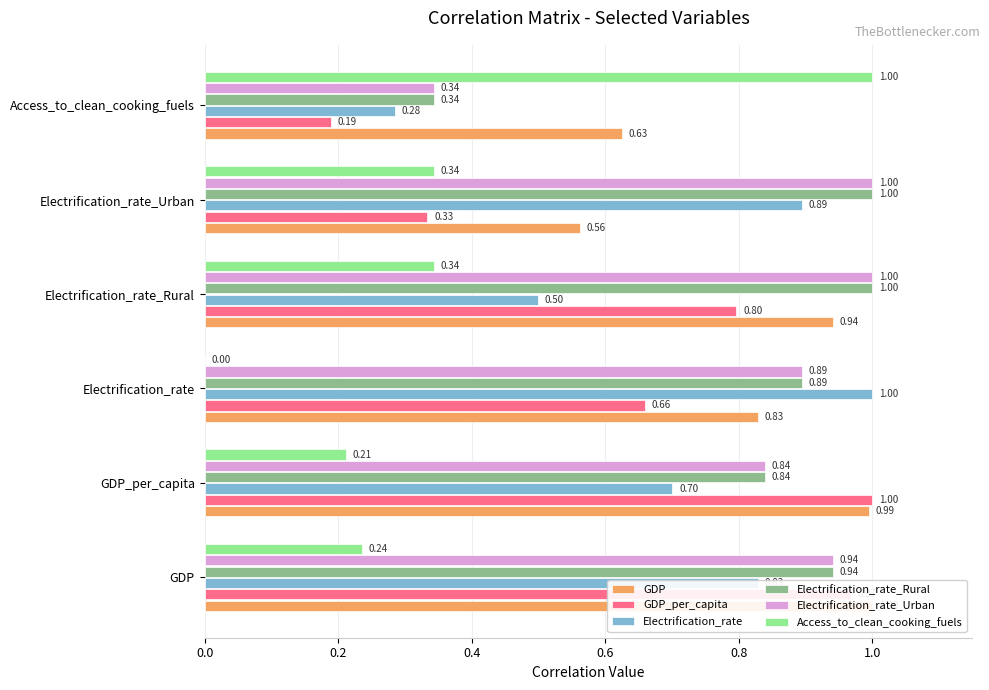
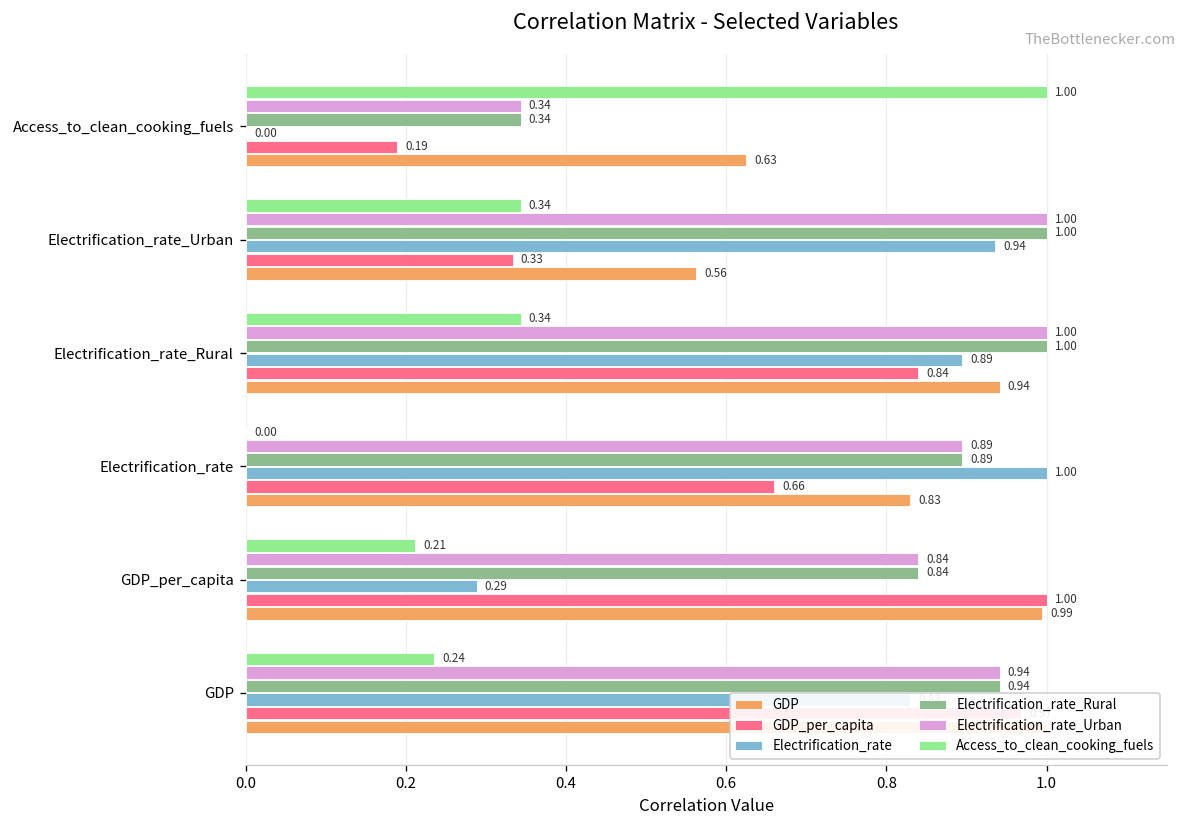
  {
    "GDP": {
      "Access_to_clean_cooking_fuels": 0.63,
      "Electrification_rate_Urban": 0.56,
      "Electrification_rate_Rural": 0.94,
      "Electrification_rate": 0.83,
      "GDP_per_capita": 0.99
    },
    "GDP_per_capita": {
      "Access_to_clean_cooking_fuels": 0.19,
      "Electrification_rate_Urban": 0.33,
-     "Electrification_rate_Rural": 0.80,
+     "Electrification_rate_Rural": 0.84,
      "Electrification_rate": 0.66,
      "GDP_per_capita": 1.00
    },
    "Electrification_rate": {
-     "Access_to_clean_cooking_fuels": 0.28,
-     "Electrification_rate_Urban": 0.89,
-     "Electrification_rate_Rural": 0.50,
+     "Access_to_clean_cooking_fuels": 0.00,
+     "Electrification_rate_Urban": 0.94,
+     "Electrification_rate_Rural": 0.89,
      "Electrification_rate": 1.00,
-     "GDP_per_capita": 0.70
+     "GDP_per_capita": 0.29
    },
    "Electrification_rate_Urban": {
      "Access_to_clean_cooking_fuels": 0.34,
      "Electrification_rate_Urban": 1.00,
      "Electrification_rate_Rural": 1.00,
      "Electrification_rate": 0.89,
      "GDP_per_capita": 0.84,
      "GDP": 0.94
    }
  }
